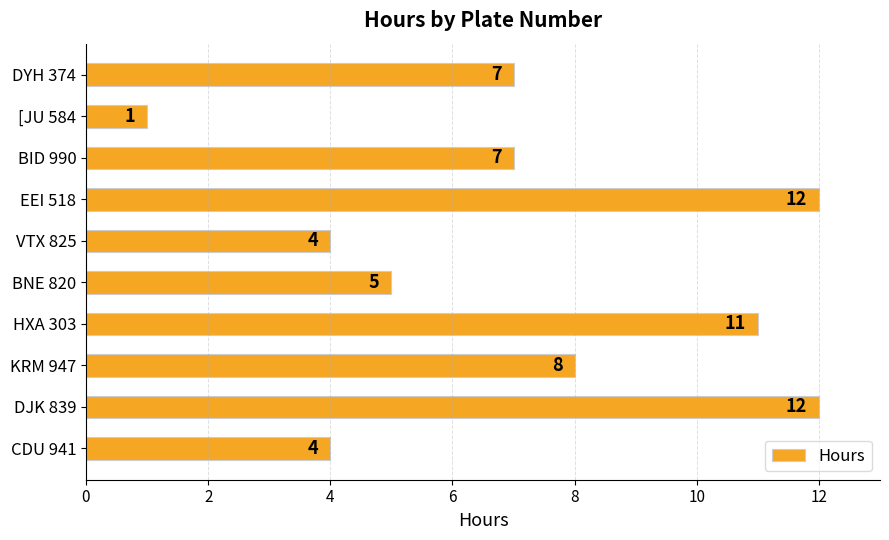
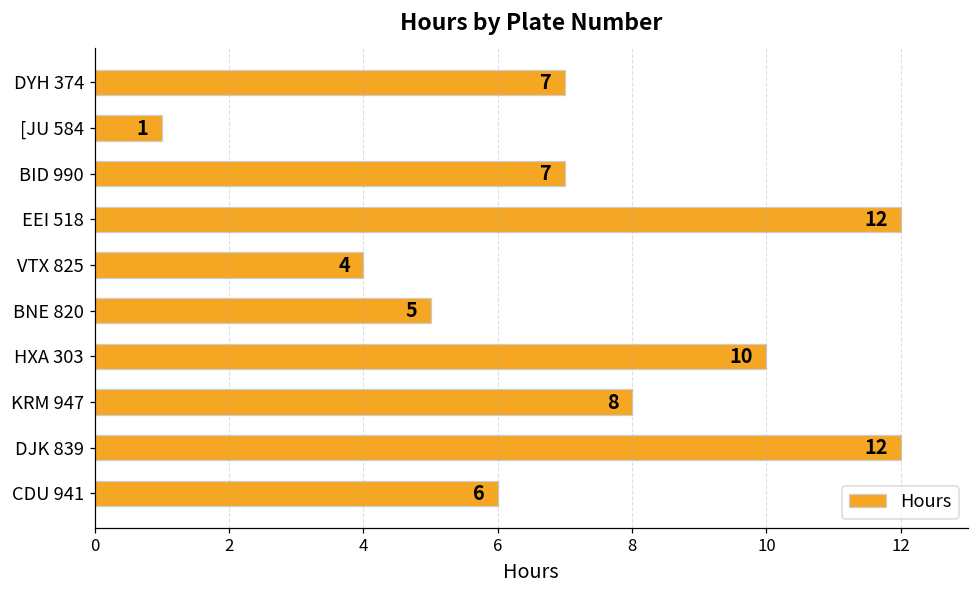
  {
    "DYH 374": 7,
    "[JU 584": 1,
    "BID 990": 7,
    "EEI 518": 12,
    "VTX 825": 4,
    "BNE 820": 5,
-   "HXA 303": 11,
+   "HXA 303": 10,
    "KRM 947": 8,
    "DJK 839": 12,
-   "CDU 941": 4
+   "CDU 941": 6
  }
